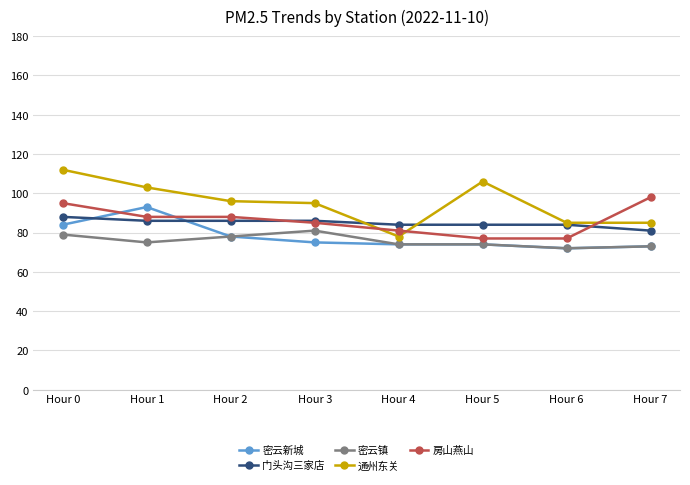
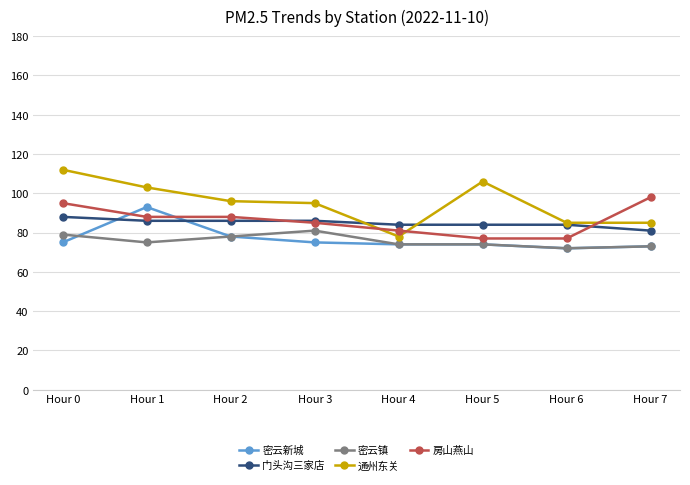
  {
    "密云新城": {
-     "Hour 0": 84,
+     "Hour 0": 75,
      "Hour 1": 93,
      "Hour 3": 75
    },
    "门头沟三家店": {
      "Hour 0": 88,
      "Hour 1": 86,
      "Hour 2": 86,
      "Hour 4": 84,
      "Hour 5": 84,
      "Hour 7": 81
    },
    "密云镇": {
      "Hour 0": 79,
      "Hour 1": 75,
      "Hour 3": 81
    },
    "通州东关": {
      "Hour 0": 112,
      "Hour 1": 103,
      "Hour 2": 96,
      "Hour 3": 95,
      "Hour 4": 78,
      "Hour 5": 106,
      "Hour 7": 85
    },
    "房山燕山": {
      "Hour 0": 95,
      "Hour 1": 88,
      "Hour 2": 88,
      "Hour 4": 81,
      "Hour 5": 77,
      "Hour 6": 77,
      "Hour 7": 98
    }
  }
